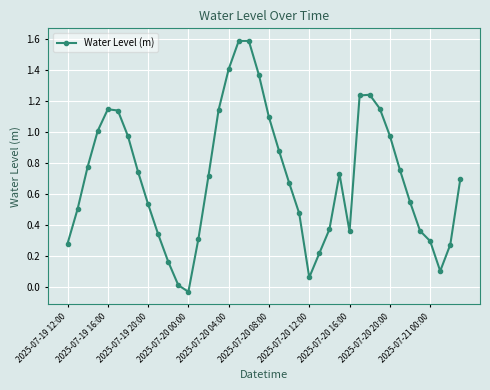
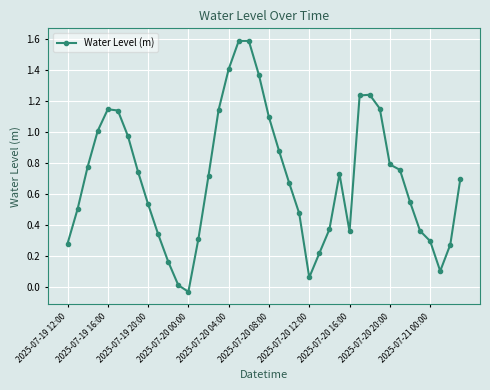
  {
    "2025-07-19 12:00": 0.28,
    "2025-07-19 16:00": 1.14,
    "2025-07-19 20:00": 0.53,
    "2025-07-20 00:00": -0.03,
    "2025-07-20 04:00": 1.40,
    "2025-07-20 08:00": 1.09,
    "2025-07-20 12:00": 0.06,
    "2025-07-20 16:00": 0.36,
-   "2025-07-20 20:00": 0.97,
+   "2025-07-20 20:00": 0.79,
    "2025-07-21 00:00": 0.29
  }
